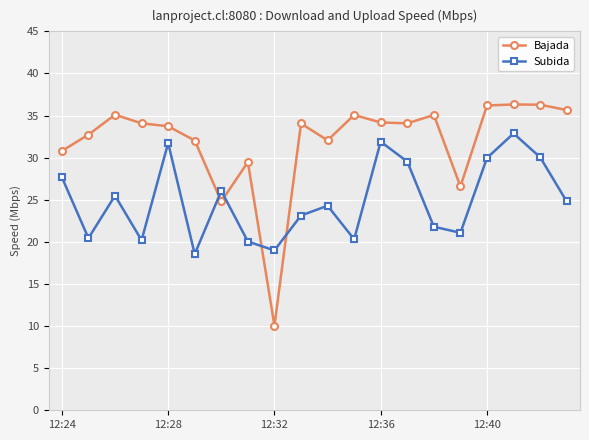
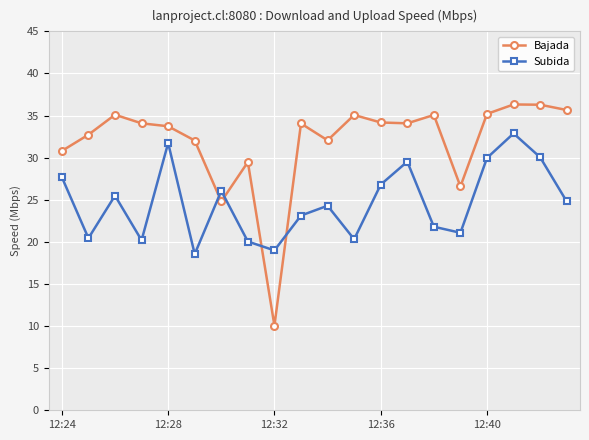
  {
    "Bajada": {
      "12:24": 31,
      "12:28": 34,
      "12:32": 10,
      "12:36": 34,
-     "12:40": 36
+     "12:40": 35
    },
    "Subida": {
      "12:24": 28,
      "12:28": 32,
      "12:32": 19,
-     "12:36": 32,
+     "12:36": 27,
      "12:40": 30
    }
  }
